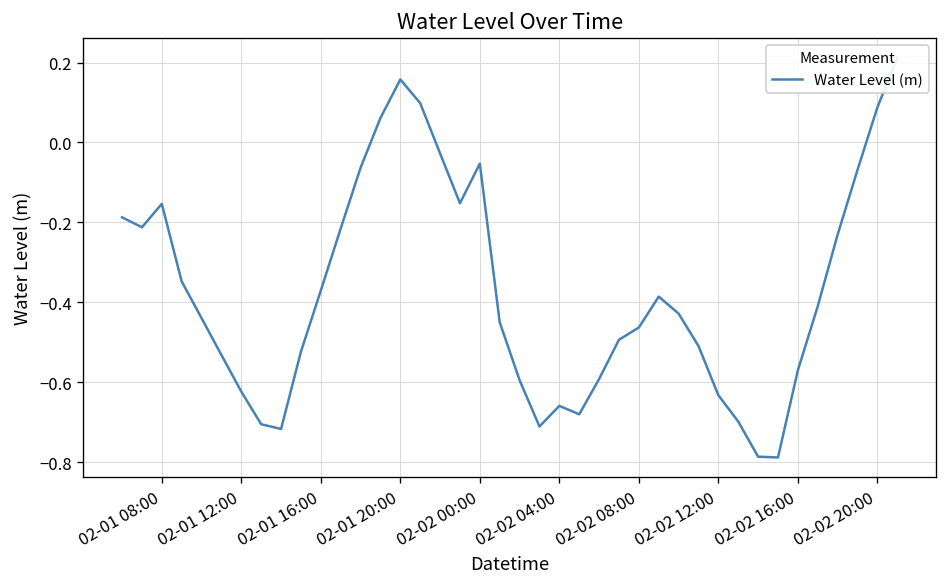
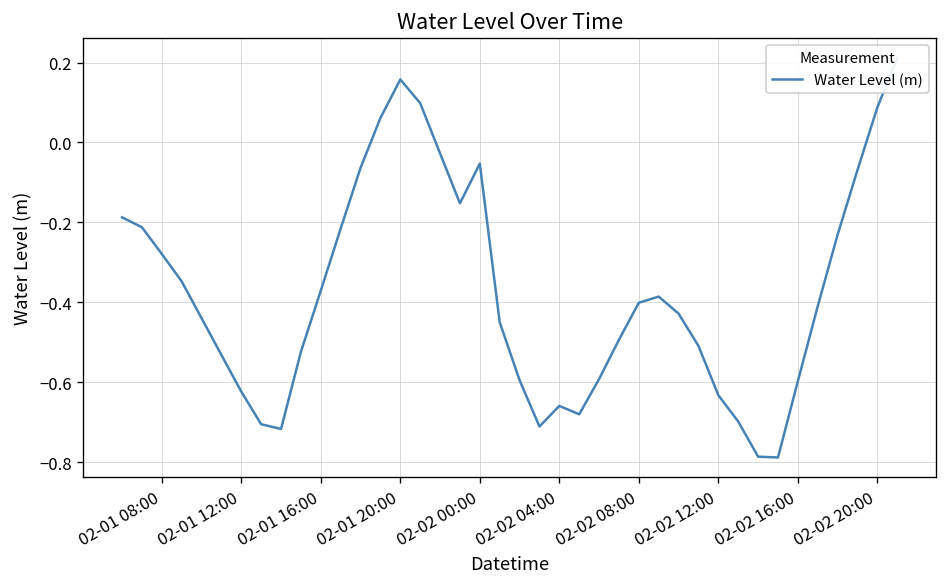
  {
-   "02-01 08:00": -0.15,
+   "02-01 08:00": -0.28,
    "02-01 12:00": -0.62,
    "02-01 16:00": -0.37,
    "02-01 20:00": 0.16,
    "02-02 00:00": -0.05,
    "02-02 04:00": -0.66,
-   "02-02 08:00": -0.46,
+   "02-02 08:00": -0.40,
    "02-02 12:00": -0.63,
-   "02-02 16:00": -0.57,
+   "02-02 16:00": -0.60,
    "02-02 20:00": 0.09
  }
